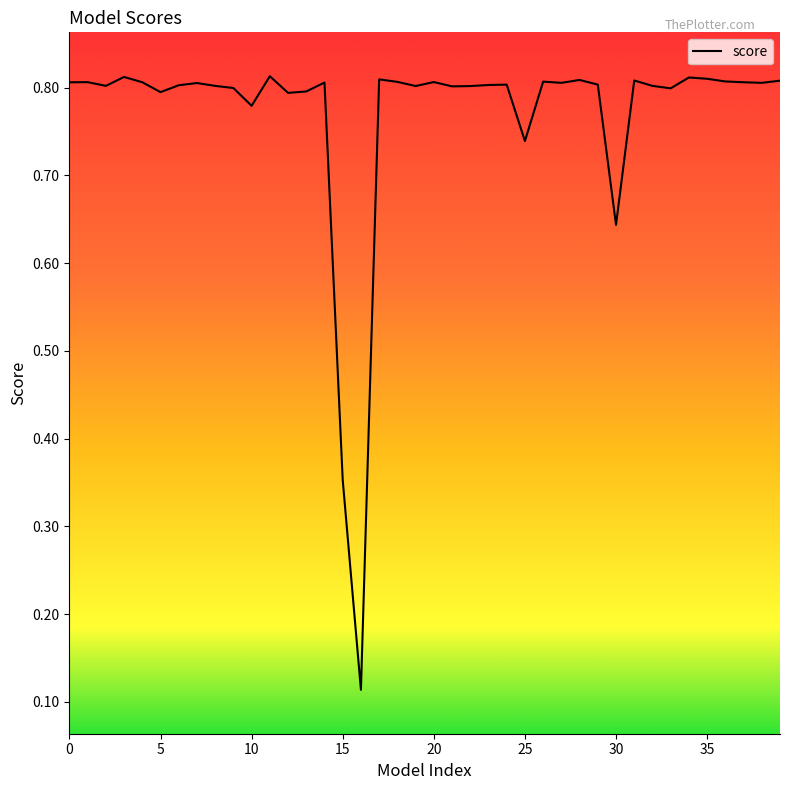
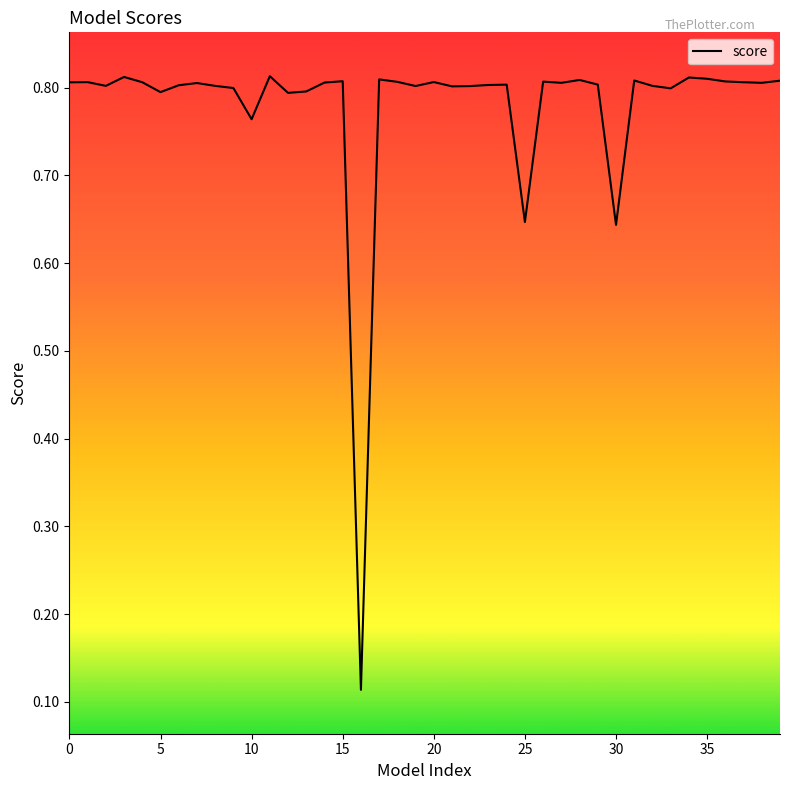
  {
    "0": 0.81,
    "5": 0.79,
-   "10": 0.78,
-   "15": 0.35,
+   "10": 0.76,
+   "15": 0.81,
    "20": 0.81,
-   "25": 0.74,
+   "25": 0.65,
    "30": 0.64,
    "35": 0.81
  }
